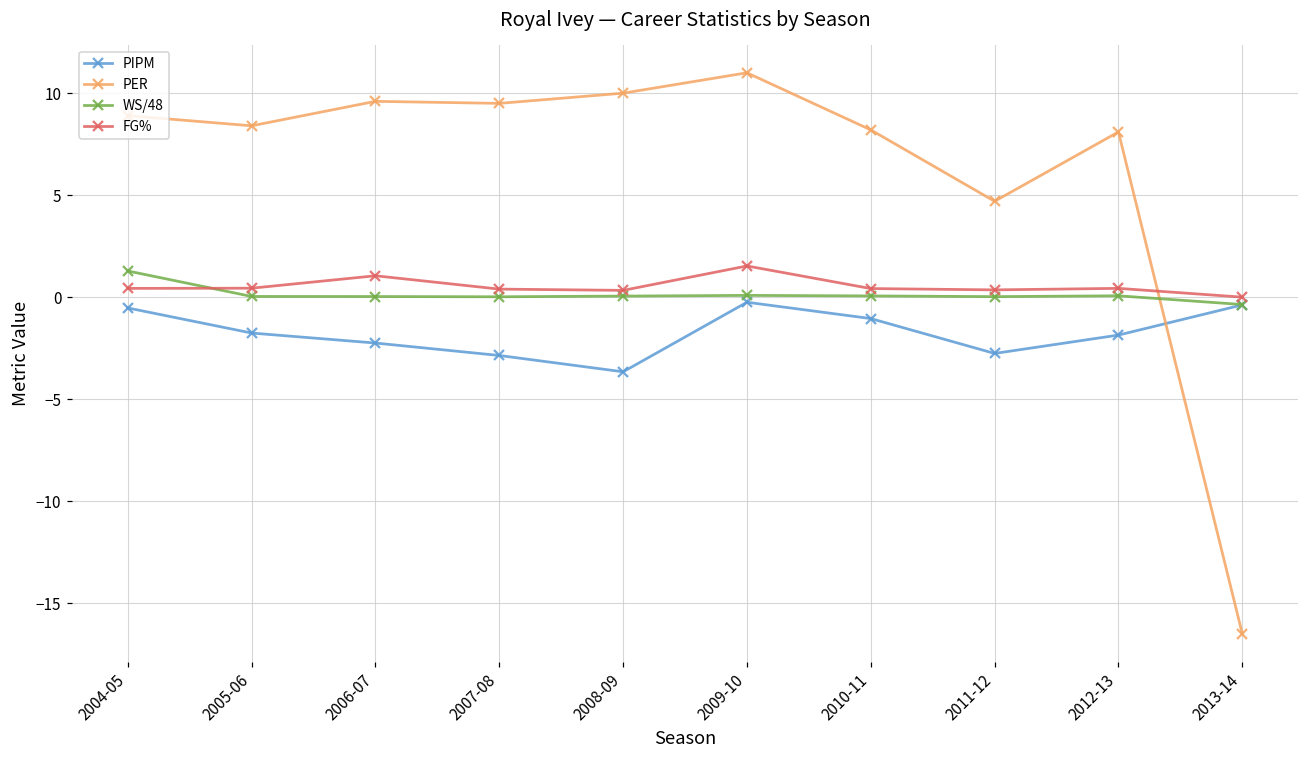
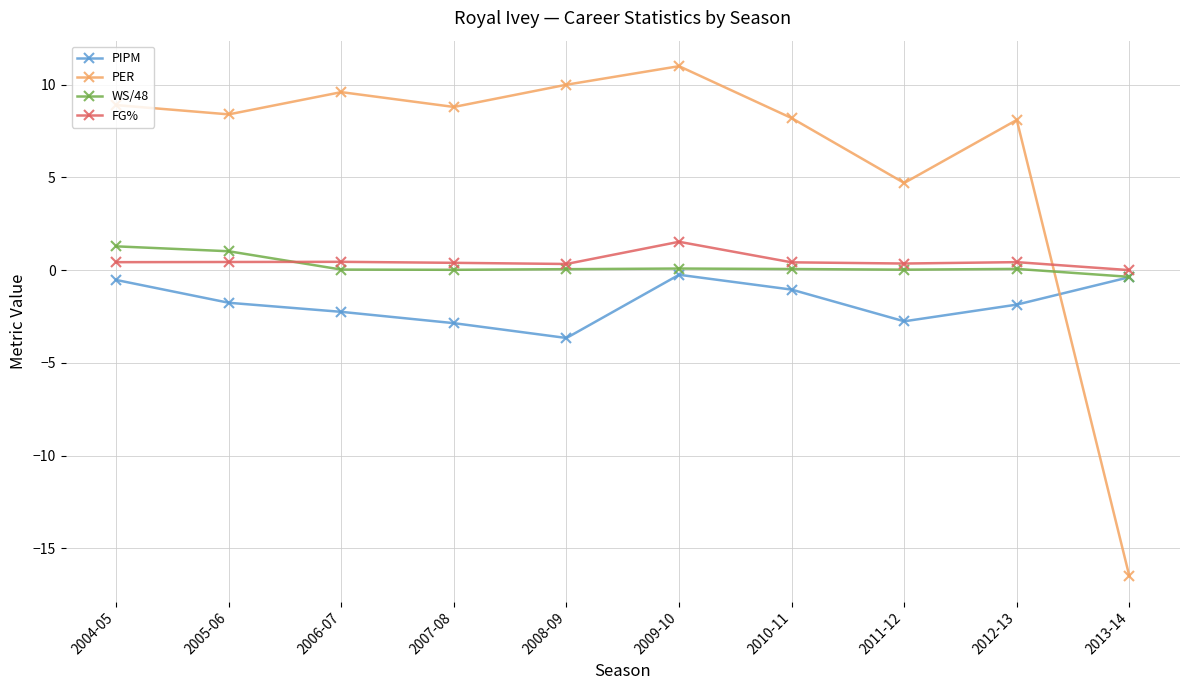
  {
    "PIPM": {
      "2004-05": -0.5,
      "2005-06": -1.8,
      "2006-07": -2.3,
      "2007-08": -2.9,
      "2008-09": -3.7,
      "2009-10": -0.3,
      "2010-11": -1.1,
      "2011-12": -2.8,
      "2012-13": -1.9
    },
    "PER": {
      "2005-06": 8.4,
      "2006-07": 9.6,
-     "2007-08": 9.5,
+     "2007-08": 8.8,
      "2008-09": 10.0,
      "2009-10": 11.0,
      "2010-11": 8.2,
      "2011-12": 4.7,
      "2012-13": 8.1,
      "2013-14": -16.5
    },
    "WS/48": {
      "2004-05": 1.3,
-     "2005-06": 0.0,
+     "2005-06": 1.0,
      "2006-07": 0.0,
      "2007-08": 0.0,
      "2008-09": 0.1,
      "2009-10": 0.1,
      "2010-11": 0.1,
      "2011-12": 0.0,
      "2012-13": 0.1
    },
    "FG%": {
      "2004-05": 0.4,
      "2005-06": 0.4,
-     "2006-07": 1.0,
+     "2006-07": 0.4,
      "2007-08": 0.4,
      "2008-09": 0.3,
      "2009-10": 1.5,
      "2010-11": 0.4,
      "2011-12": 0.4,
      "2012-13": 0.4,
      "2013-14": 0.0
    }
  }
